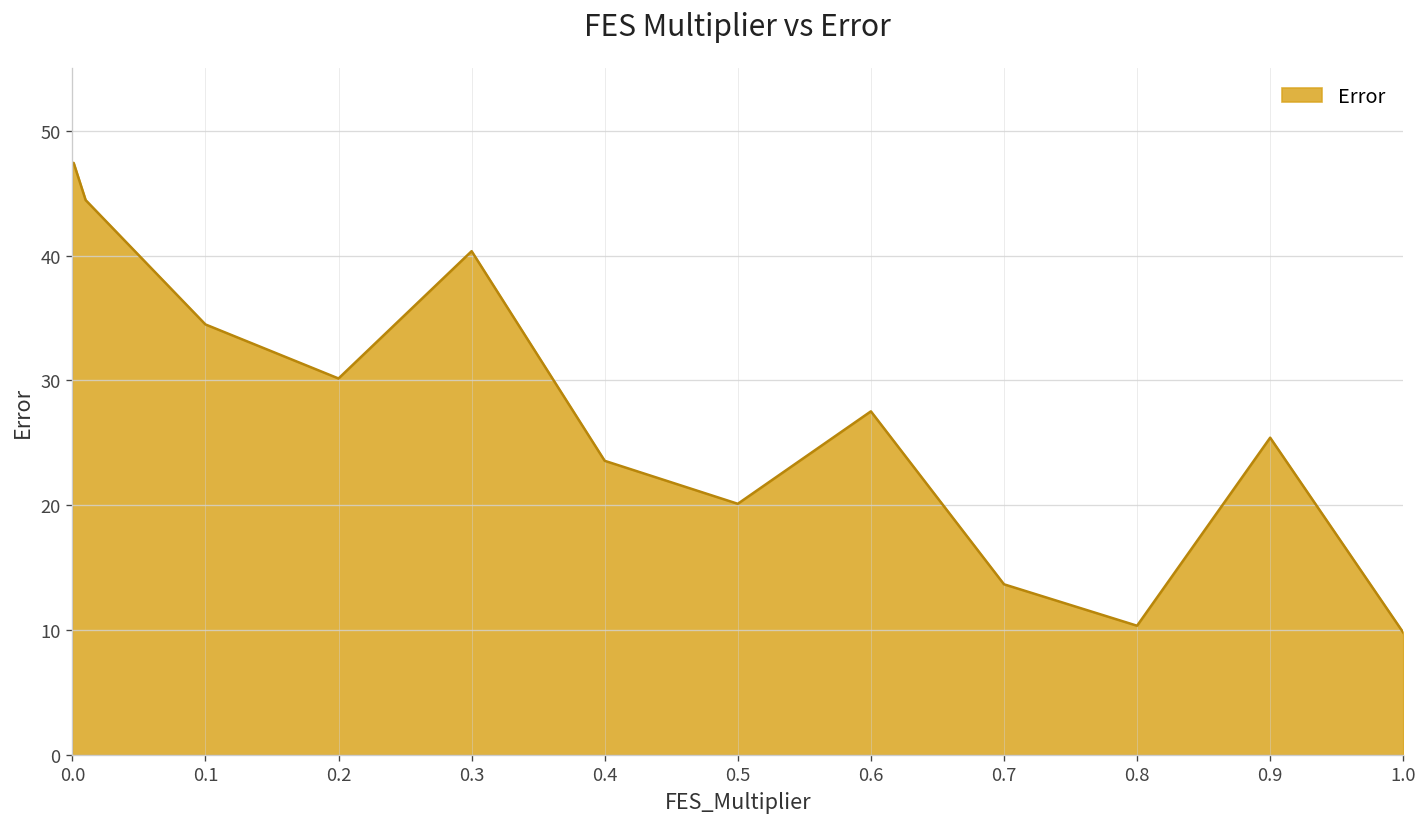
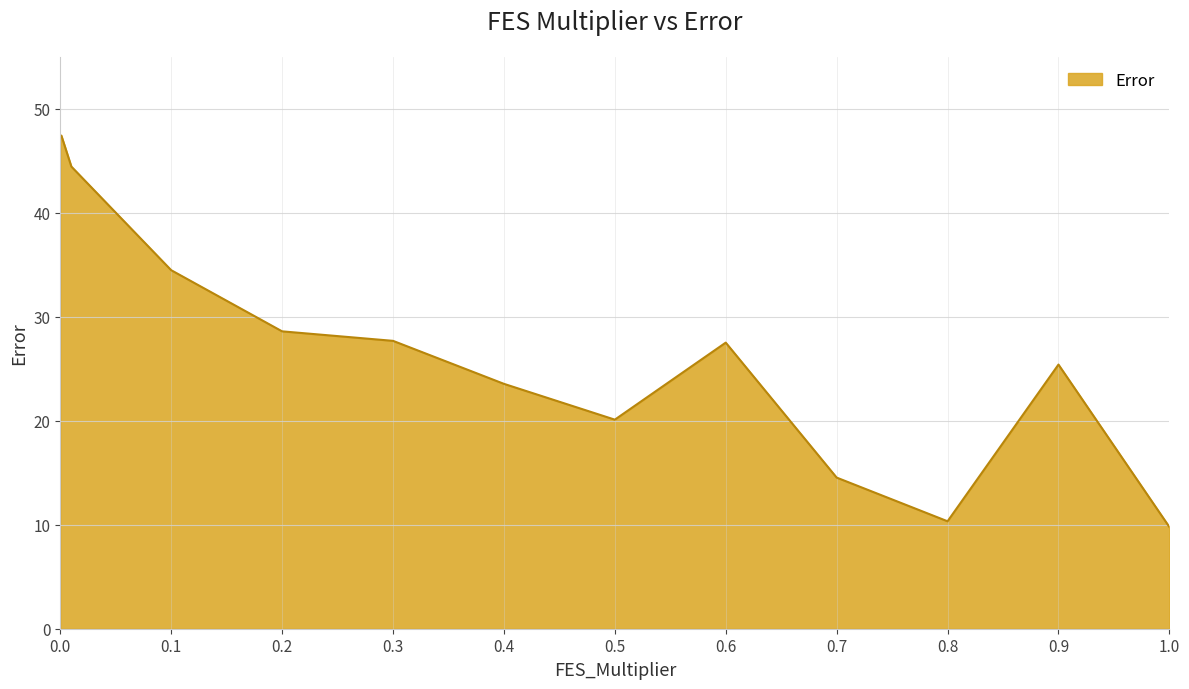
  {
    "0.0": 47.4,
    "0.1": 34.5,
-   "0.2": 30.1,
-   "0.3": 40.3,
+   "0.2": 28.6,
+   "0.3": 27.7,
    "0.4": 23.5,
    "0.5": 20.1,
    "0.6": 27.5,
-   "0.7": 13.7,
+   "0.7": 14.5,
    "0.8": 10.3,
    "0.9": 25.4,
    "1.0": 9.8
  }
